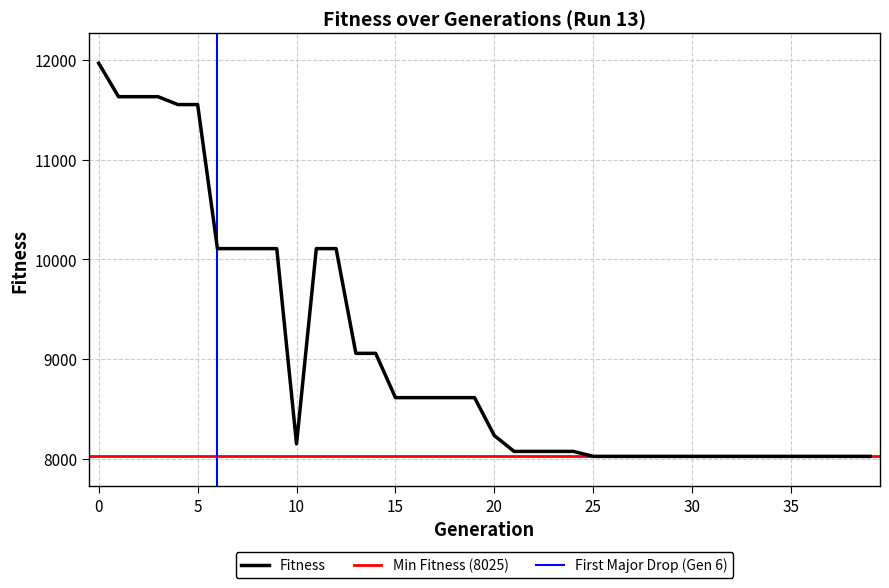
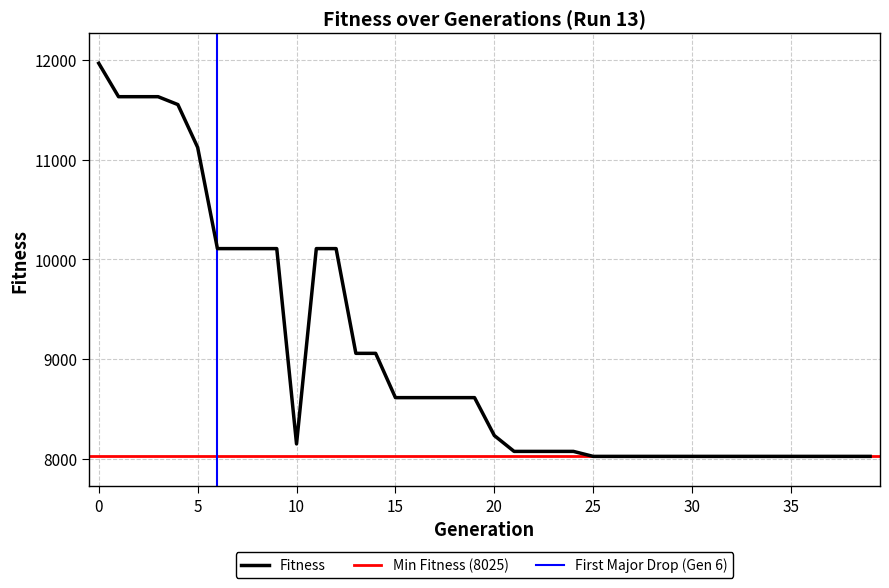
  {
    "0": 12000,
-   "5": 11600,
+   "5": 11100,
    "10": 8200,
    "15": 8600,
    "20": 8200,
    "25": 8000,
    "30": 8000,
    "35": 8000
  }
